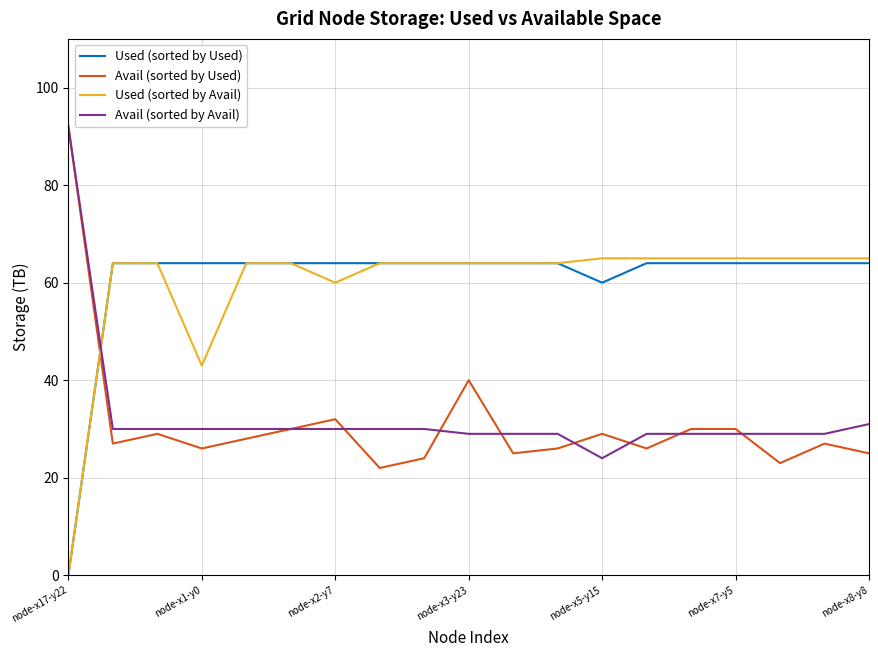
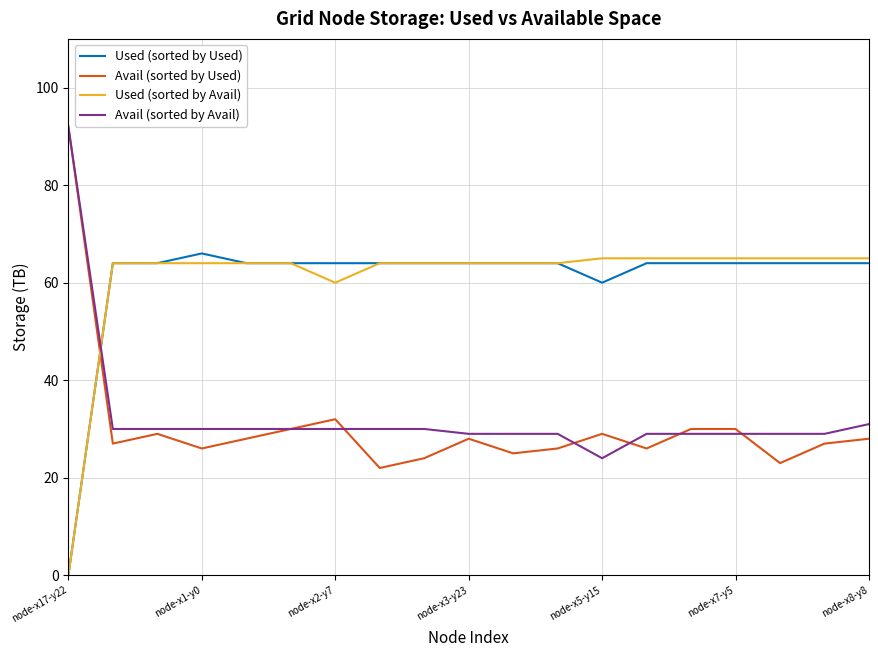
  {
    "Used (sorted by Used)": {
-     "node-x1-y0": 64,
+     "node-x1-y0": 66,
      "node-x2-y7": 64,
      "node-x5-y15": 60,
      "node-x7-y5": 64,
      "node-x8-y8": 64
    },
    "Avail (sorted by Used)": {
      "node-x1-y0": 26,
      "node-x2-y7": 32,
-     "node-x3-y23": 40,
+     "node-x3-y23": 28,
      "node-x5-y15": 29,
      "node-x7-y5": 30,
-     "node-x8-y8": 25
+     "node-x8-y8": 28
    },
    "Used (sorted by Avail)": {
-     "node-x1-y0": 43,
+     "node-x1-y0": 64,
      "node-x2-y7": 60,
      "node-x5-y15": 65,
      "node-x7-y5": 65,
      "node-x8-y8": 65
    },
    "Avail (sorted by Avail)": {
      "node-x1-y0": 30,
      "node-x2-y7": 30,
      "node-x3-y23": 29,
      "node-x5-y15": 24,
      "node-x7-y5": 29,
      "node-x8-y8": 31
    }
  }
